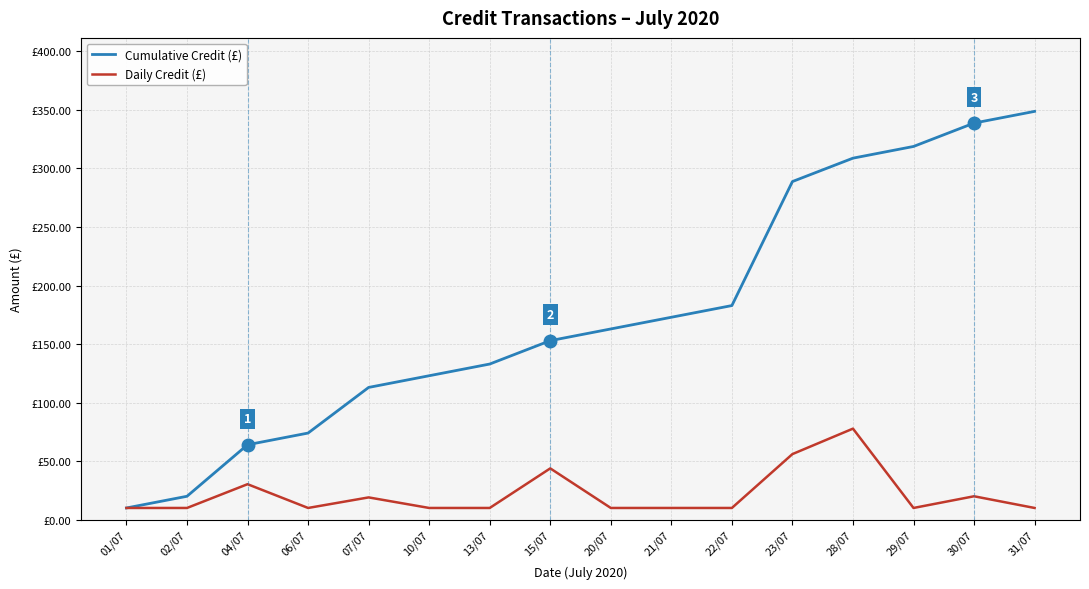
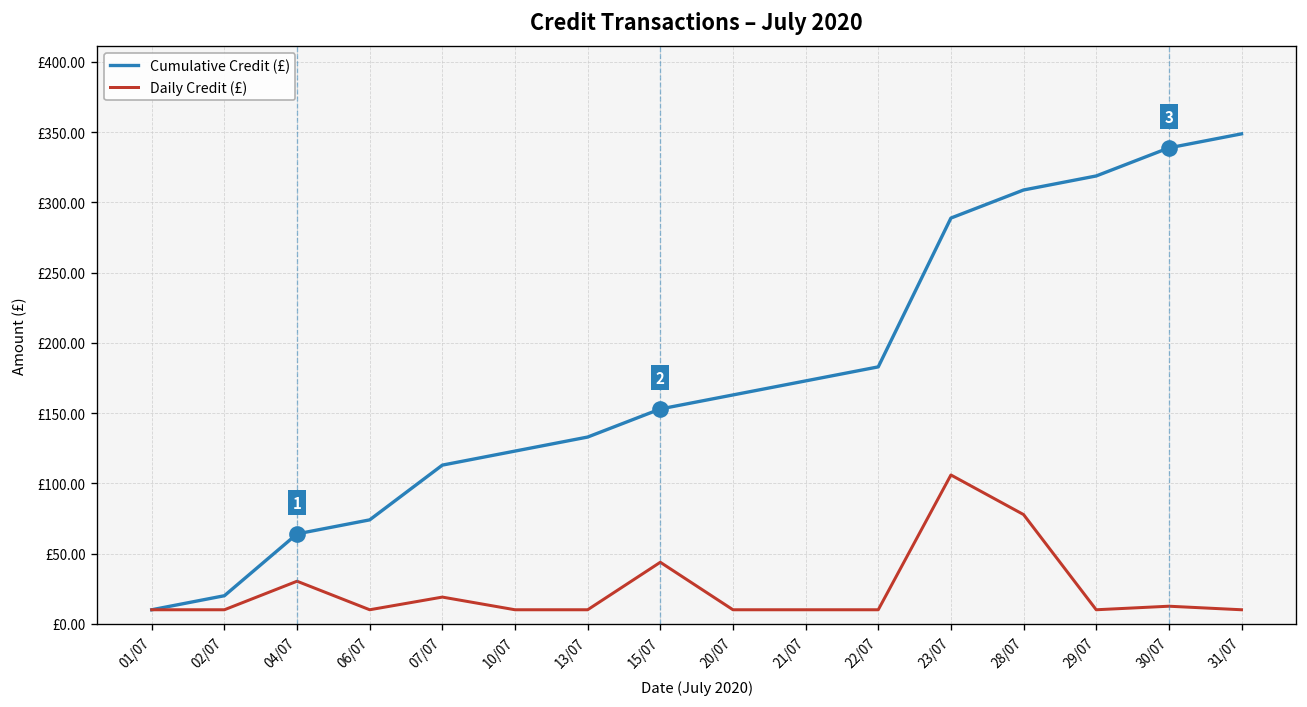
  {
    "Daily Credit (£)": {
      "02/07": "£10",
      "04/07": "£30",
      "06/07": "£10",
      "07/07": "£19",
      "10/07": "£10",
      "13/07": "£10",
      "15/07": "£44",
      "20/07": "£10",
      "21/07": "£10",
      "22/07": "£10",
-     "23/07": "£56",
+     "23/07": "£106",
      "28/07": "£78",
      "29/07": "£10",
-     "30/07": "£20",
+     "30/07": "£13",
      "31/07": "£10"
    }
  }
